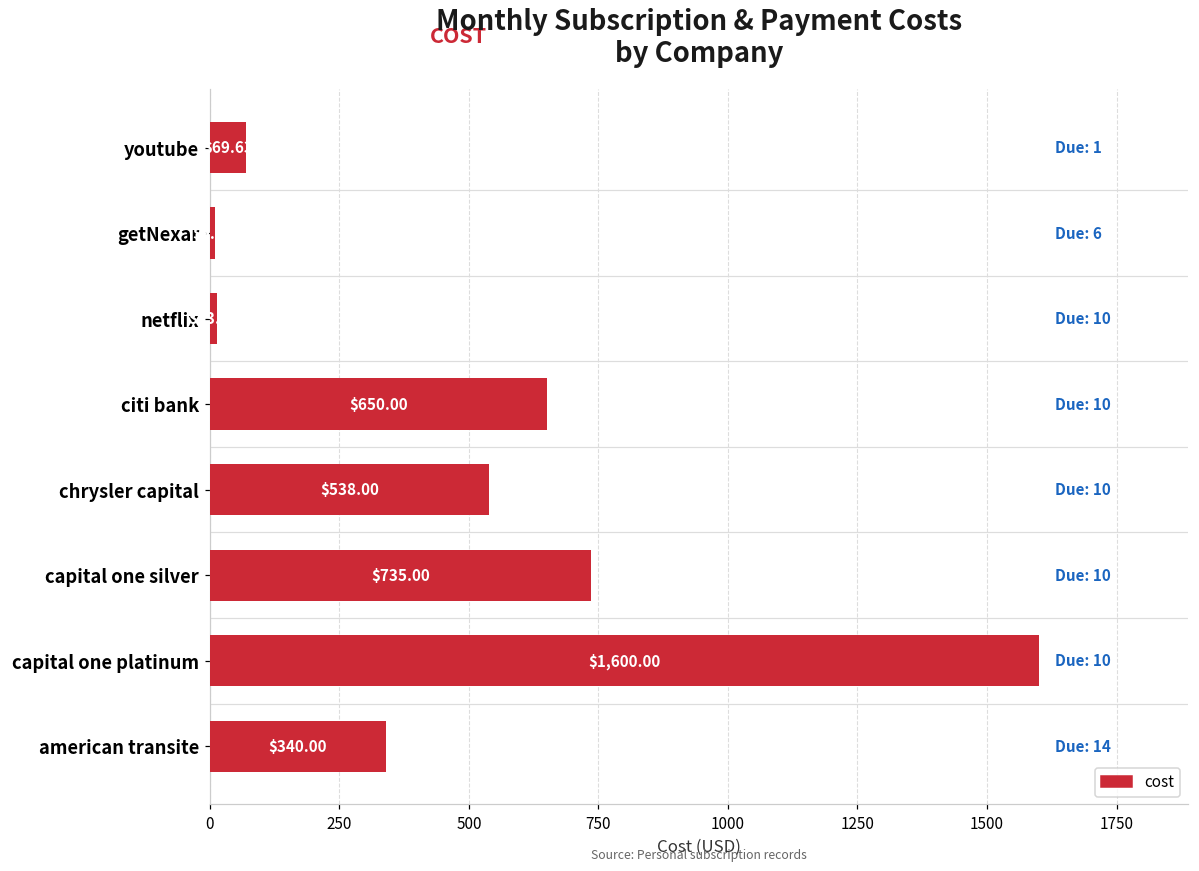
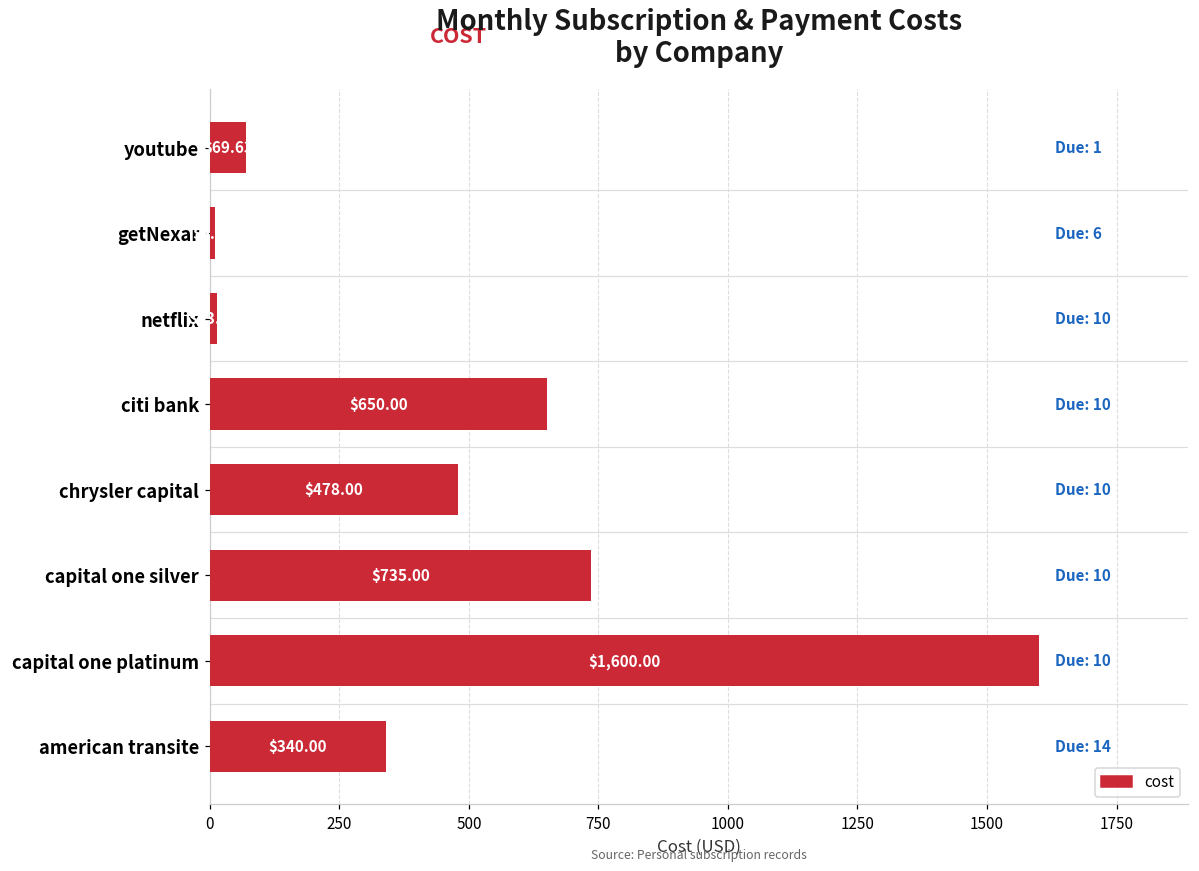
  {
    "youtube": "$69.63",
    "citi bank": "$650.00",
-   "chrysler capital": "$538.00",
+   "chrysler capital": "$478.00",
    "capital one silver": "$735.00",
    "capital one platinum": "$1,600.00",
    "american transite": "$340.00"
  }
